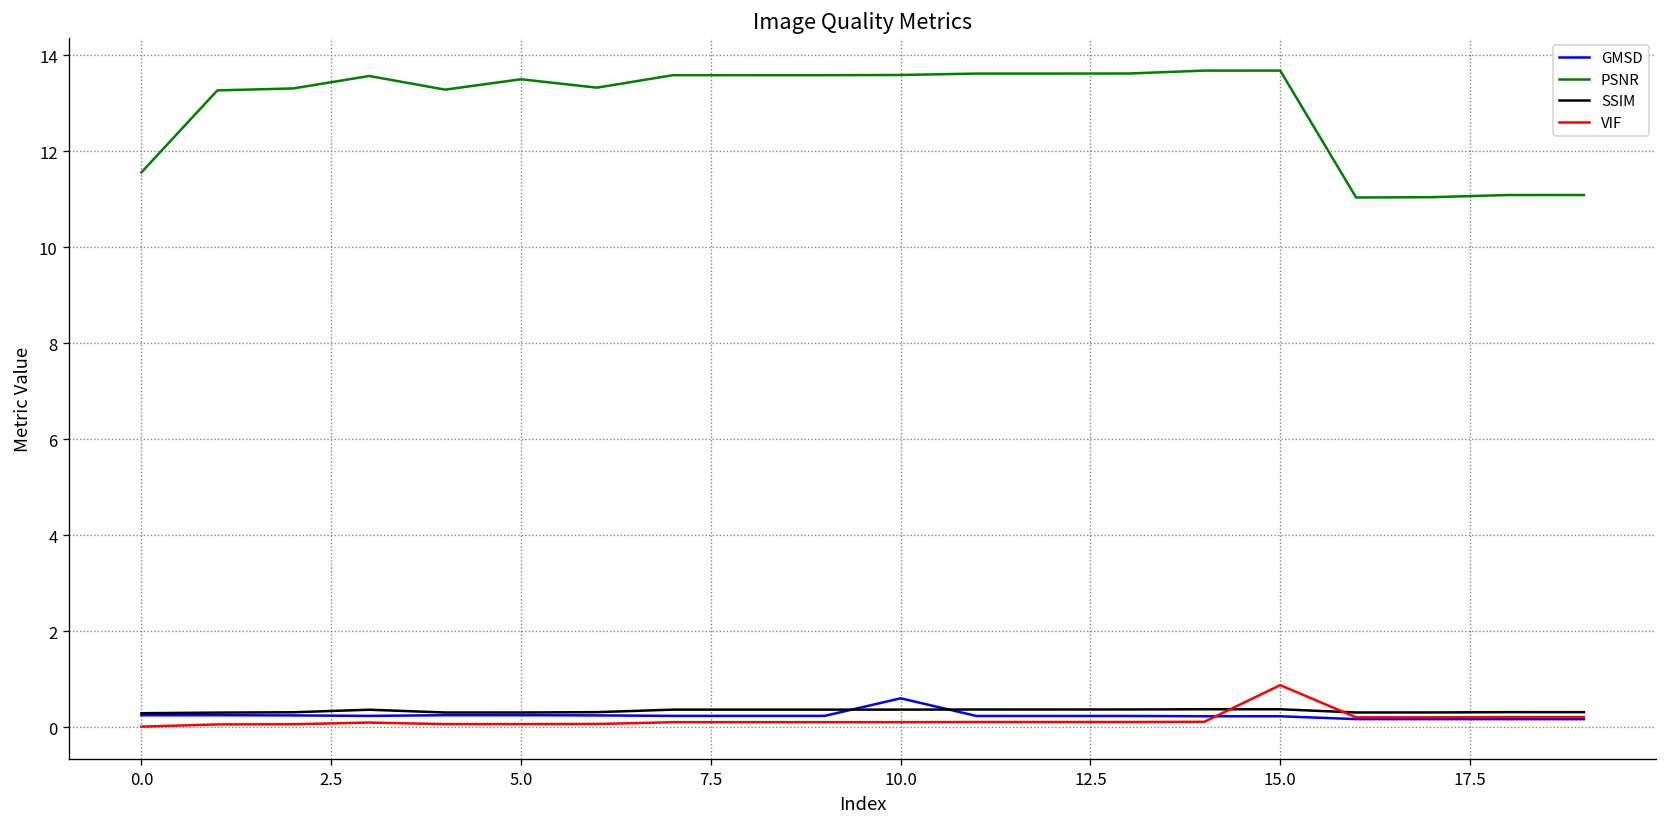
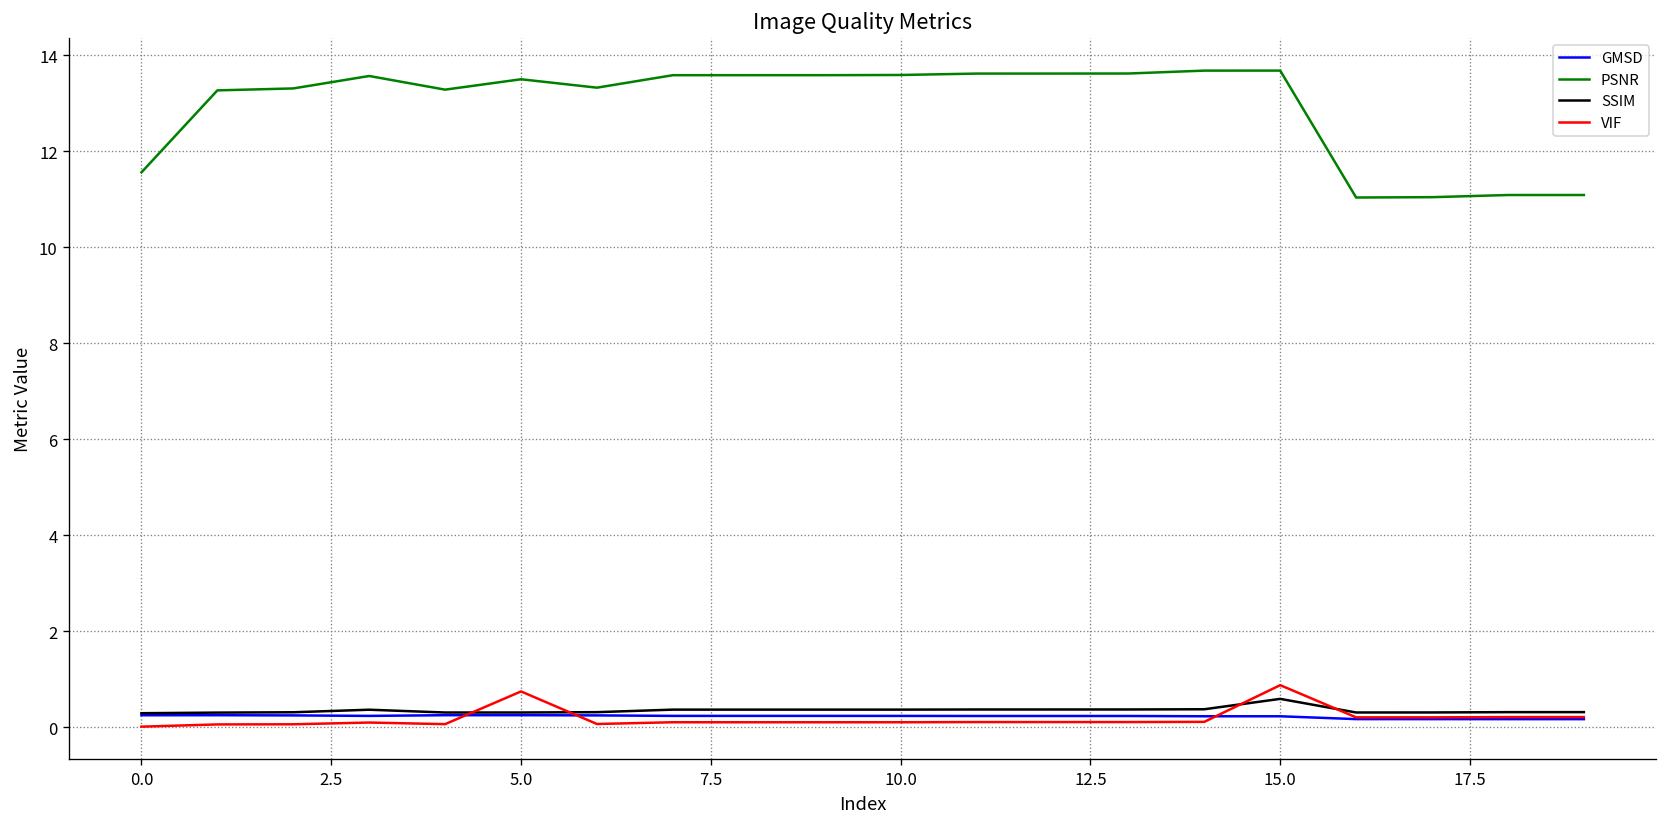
  {
    "GMSD": {
-     "10.0": 0.6,
+     "10.0": 0.2,
      "15.0": 0.2
    },
    "PSNR": {
      "0.0": 11.6,
      "5.0": 13.5,
      "10.0": 13.6,
      "15.0": 13.7
    },
    "SSIM": {
      "10.0": 0.4,
-     "15.0": 0.4
+     "15.0": 0.6
    },
    "VIF": {
      "0.0": 0.0,
-     "5.0": 0.1,
+     "5.0": 0.7,
      "10.0": 0.1,
      "15.0": 0.9
    }
  }
